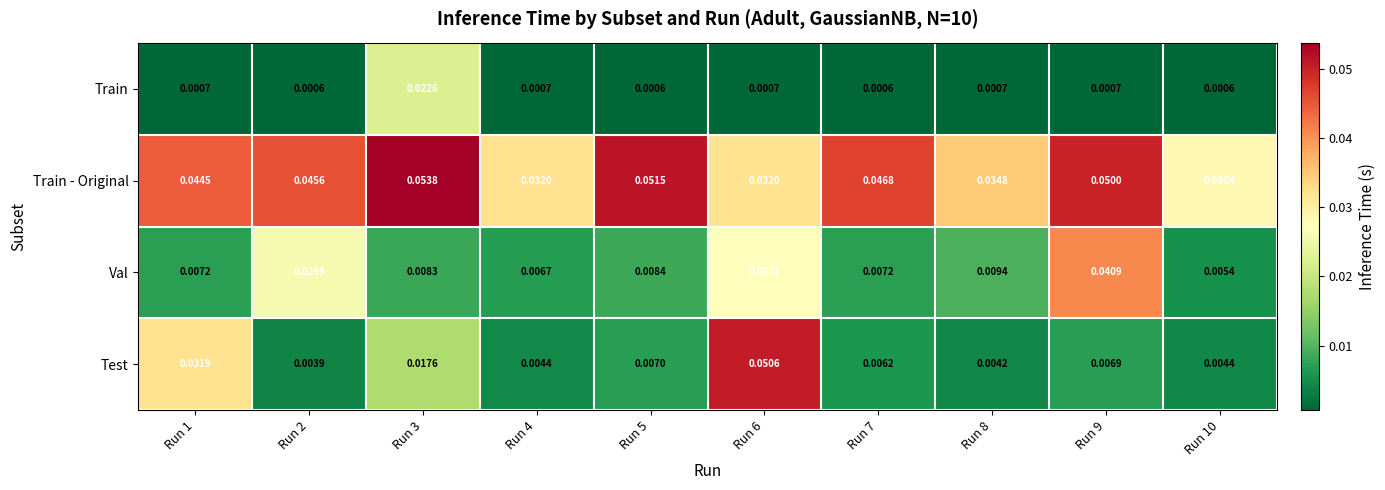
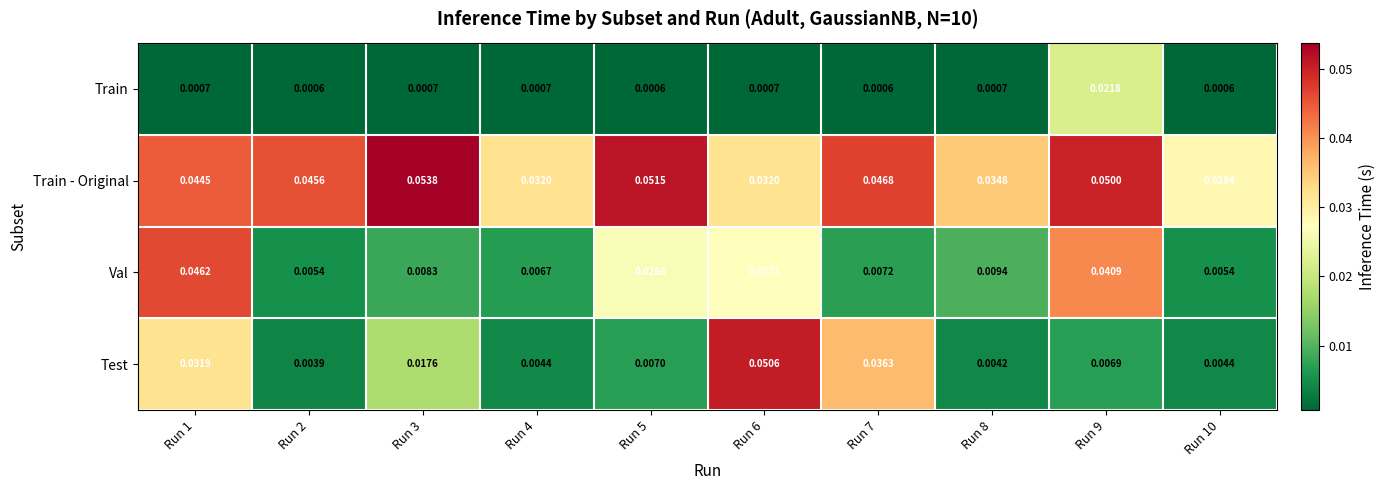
  {
    "Train": {
      "Run 1": 0.0007,
      "Run 2": 0.0006,
-     "Run 3": 0.0226,
+     "Run 3": 0.0007,
      "Run 4": 0.0007,
      "Run 5": 0.0006,
      "Run 6": 0.0007,
      "Run 7": 0.0006,
      "Run 8": 0.0007,
-     "Run 9": 0.0007,
+     "Run 9": 0.0218,
      "Run 10": 0.0006
    },
    "Train - Original": {
      "Run 1": 0.0445,
      "Run 2": 0.0456,
      "Run 3": 0.0538,
      "Run 4": 0.0320,
      "Run 5": 0.0515,
      "Run 6": 0.0320,
      "Run 7": 0.0468,
      "Run 8": 0.0348,
      "Run 9": 0.0500,
      "Run 10": 0.0284
    },
    "Val": {
-     "Run 1": 0.0072,
-     "Run 2": 0.0259,
+     "Run 1": 0.0462,
+     "Run 2": 0.0054,
      "Run 3": 0.0083,
      "Run 4": 0.0067,
-     "Run 5": 0.0084,
+     "Run 5": 0.0266,
      "Run 6": 0.0271,
      "Run 7": 0.0072,
      "Run 8": 0.0094,
      "Run 9": 0.0409,
      "Run 10": 0.0054
    },
    "Test": {
      "Run 1": 0.0319,
      "Run 2": 0.0039,
      "Run 3": 0.0176,
      "Run 4": 0.0044,
      "Run 5": 0.0070,
      "Run 6": 0.0506,
-     "Run 7": 0.0062,
+     "Run 7": 0.0363,
      "Run 8": 0.0042,
      "Run 9": 0.0069,
      "Run 10": 0.0044
    }
  }
